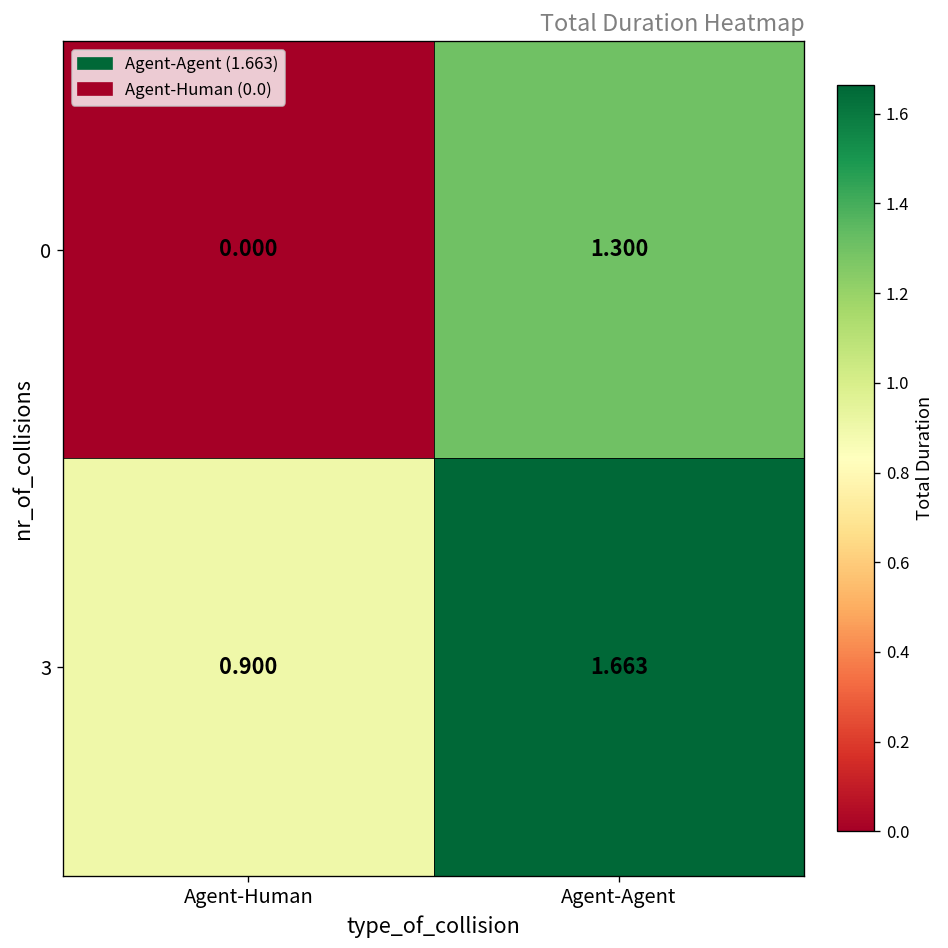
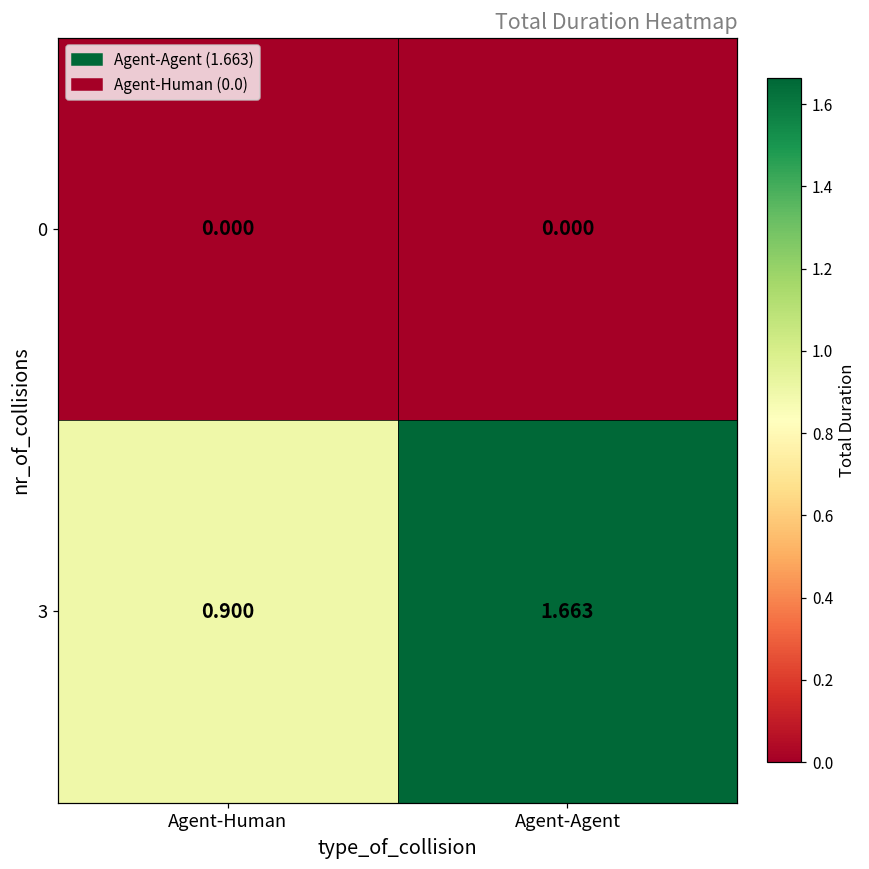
  {
    "0": {
      "Agent-Human": 0.000,
-     "Agent-Agent": 1.300
+     "Agent-Agent": 0.000
    },
    "3": {
      "Agent-Human": 0.900,
      "Agent-Agent": 1.663
    }
  }
